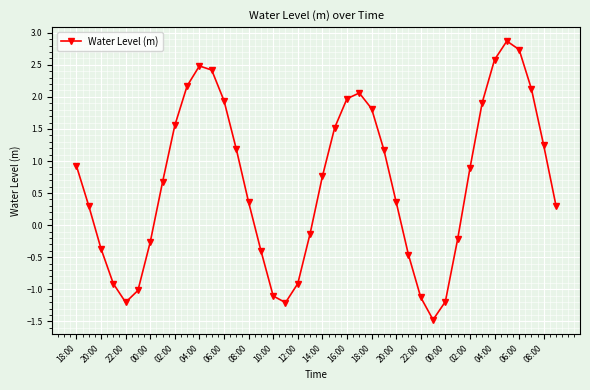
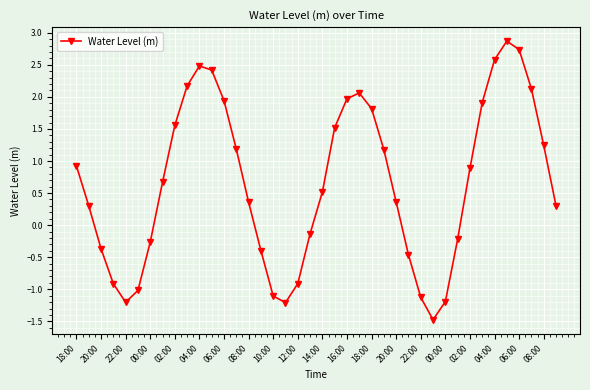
  {
    "10:00": -1.1,
    "12:00": -0.9,
-   "14:00": 0.8,
+   "14:00": 0.5,
    "16:00": 2.0
  }
